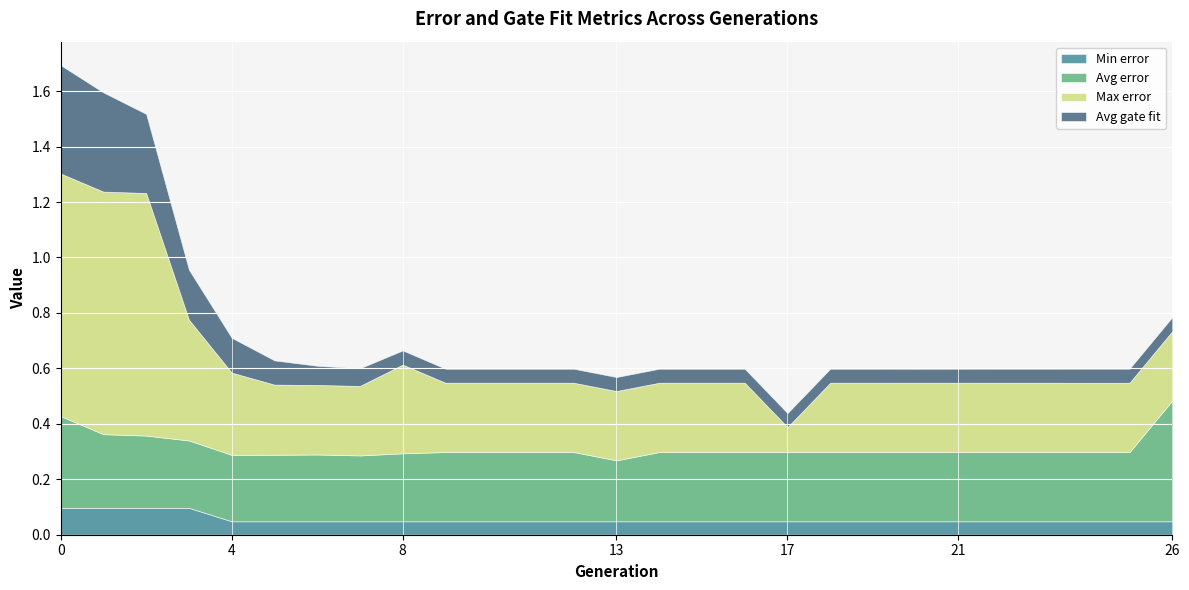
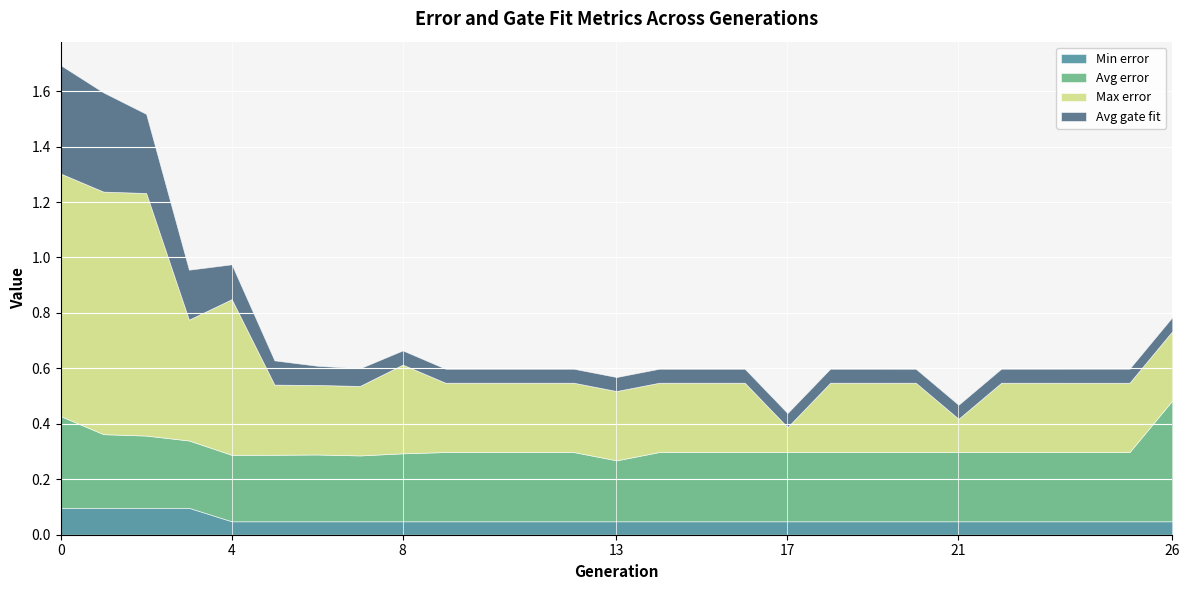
  {
    "Avg error": {
      "0": 0.33,
      "4": 0.24,
      "8": 0.25,
      "13": 0.22,
      "17": 0.25,
      "21": 0.25,
      "26": 0.44
    },
    "Max error": {
      "0": 0.88,
-     "4": 0.30,
+     "4": 0.56,
      "8": 0.32,
      "13": 0.25,
      "17": 0.09,
-     "21": 0.25,
+     "21": 0.12,
      "26": 0.25
    }
  }
